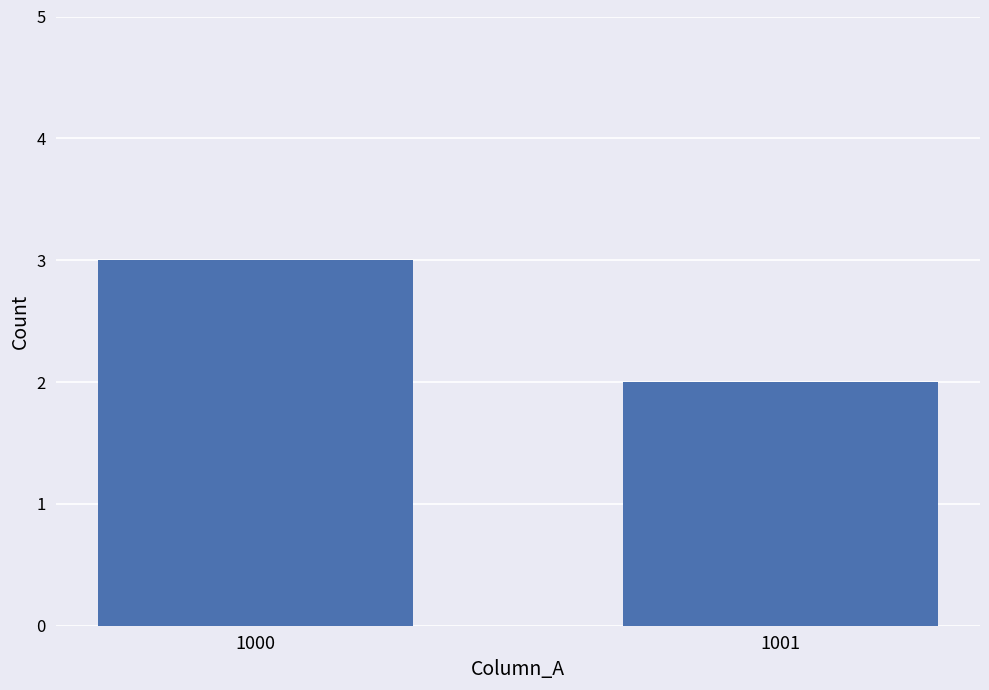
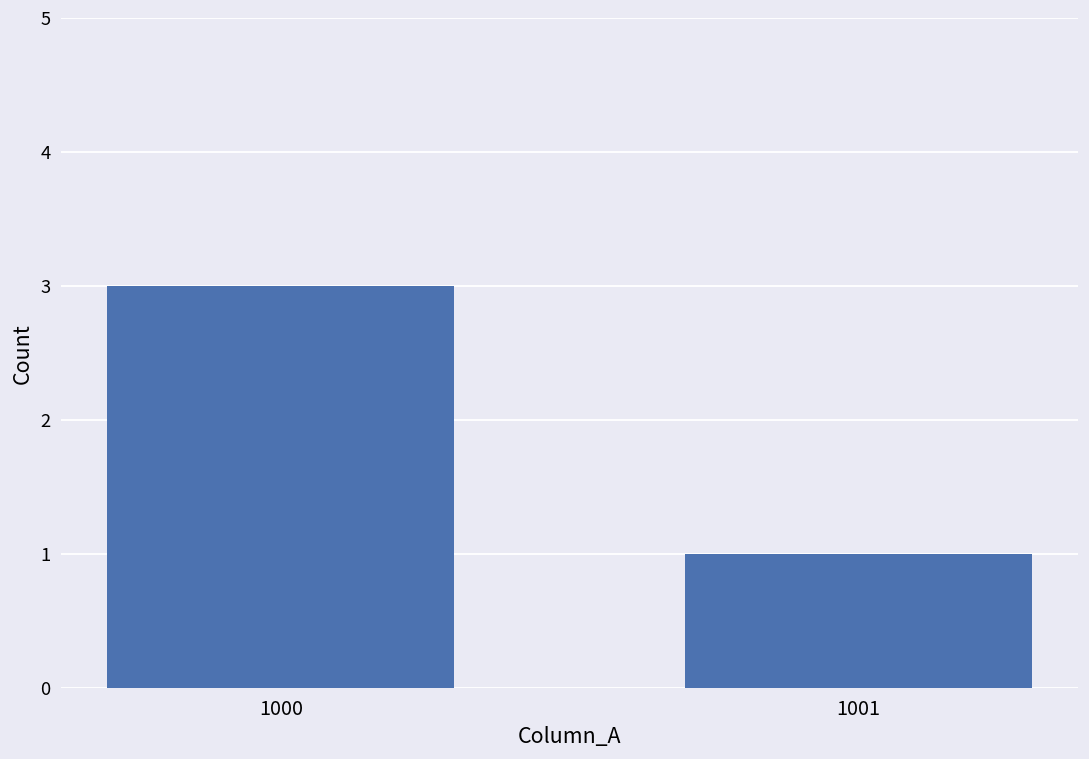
  {
    "1000": 3,
-   "1001": 2
+   "1001": 1
  }
